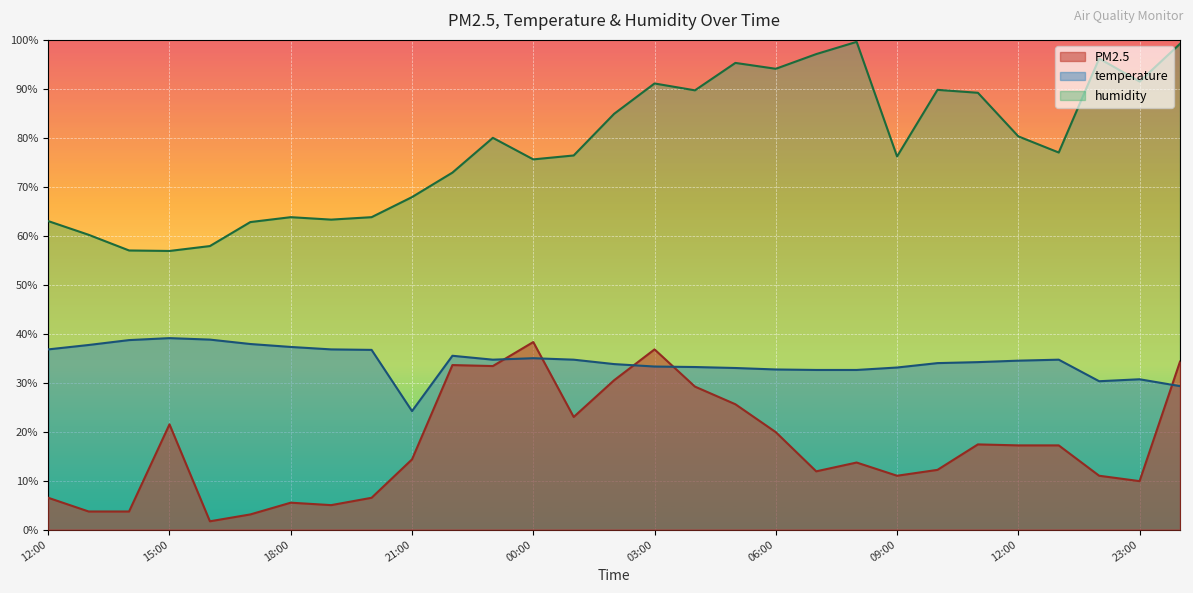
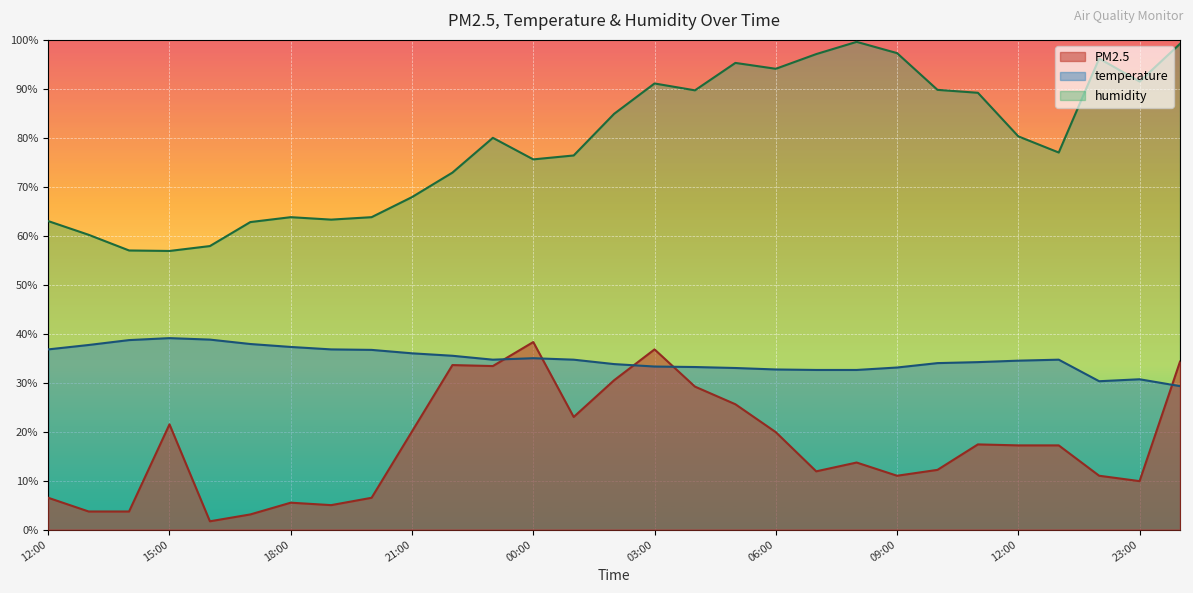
  {
    "PM2.5": {
      "15:00": "22%",
-     "21:00": "14%",
+     "21:00": "20%",
      "00:00": "38%",
      "06:00": "20%",
      "09:00": "11%"
    },
    "temperature": {
      "15:00": "39%",
-     "21:00": "24%",
+     "21:00": "36%",
      "00:00": "35%",
      "06:00": "33%",
      "09:00": "33%"
    },
    "humidity": {
      "15:00": "57%",
      "21:00": "68%",
      "00:00": "76%",
      "06:00": "94%",
-     "09:00": "76%"
+     "09:00": "97%"
    }
  }
